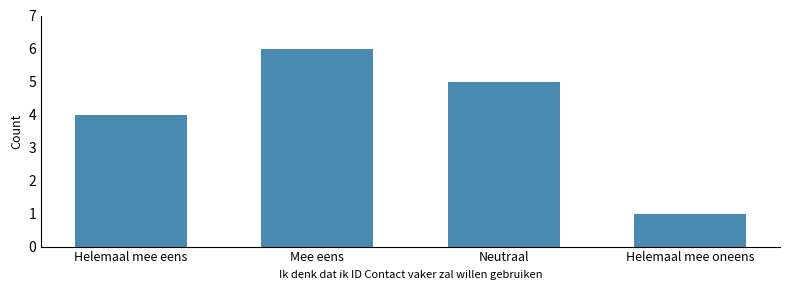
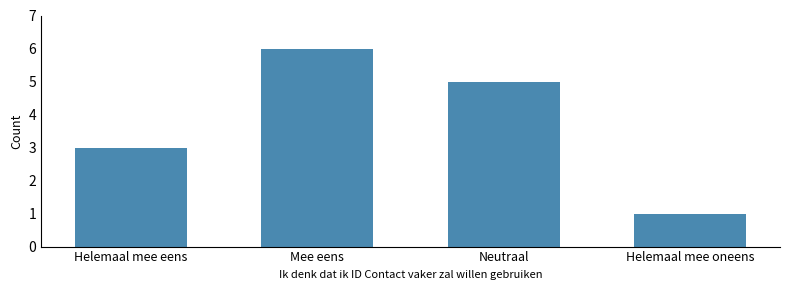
  {
-   "Helemaal mee eens": 4,
+   "Helemaal mee eens": 3,
    "Mee eens": 6,
    "Neutraal": 5,
    "Helemaal mee oneens": 1
  }
